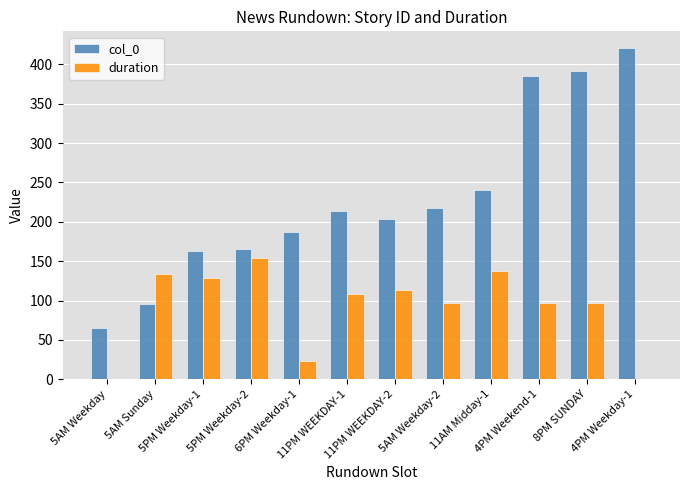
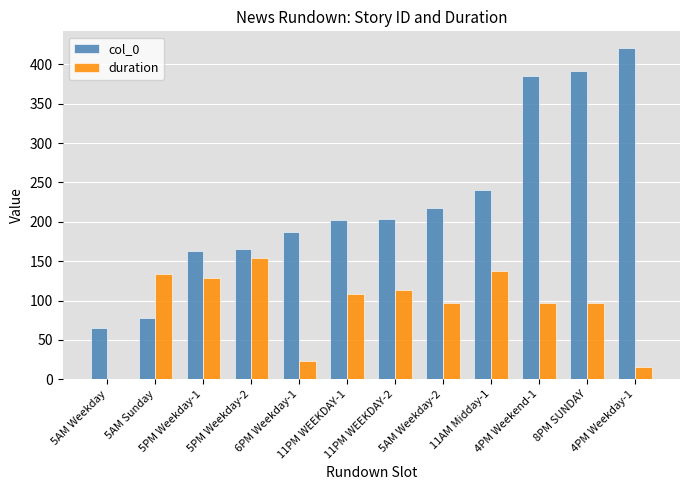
  {
    "col_0": {
      "5AM Weekday": 70,
-     "5AM Sunday": 100,
+     "5AM Sunday": 80,
      "5PM Weekday-1": 160,
      "5PM Weekday-2": 170,
      "6PM Weekday-1": 190,
-     "11PM WEEKDAY-1": 210,
+     "11PM WEEKDAY-1": 200,
      "11PM WEEKDAY-2": 200,
      "5AM Weekday-2": 220,
      "11AM Midday-1": 240,
      "4PM Weekend-1": 390,
      "8PM SUNDAY": 390,
      "4PM Weekday-1": 420
    },
    "duration": {
      "5AM Weekday": 0,
      "5AM Sunday": 130,
      "5PM Weekday-1": 130,
      "5PM Weekday-2": 150,
      "6PM Weekday-1": 20,
      "11PM WEEKDAY-1": 110,
      "11PM WEEKDAY-2": 110,
      "5AM Weekday-2": 100,
      "11AM Midday-1": 140,
      "4PM Weekend-1": 100,
      "8PM SUNDAY": 100,
-     "4PM Weekday-1": 0
+     "4PM Weekday-1": 20
    }
  }
